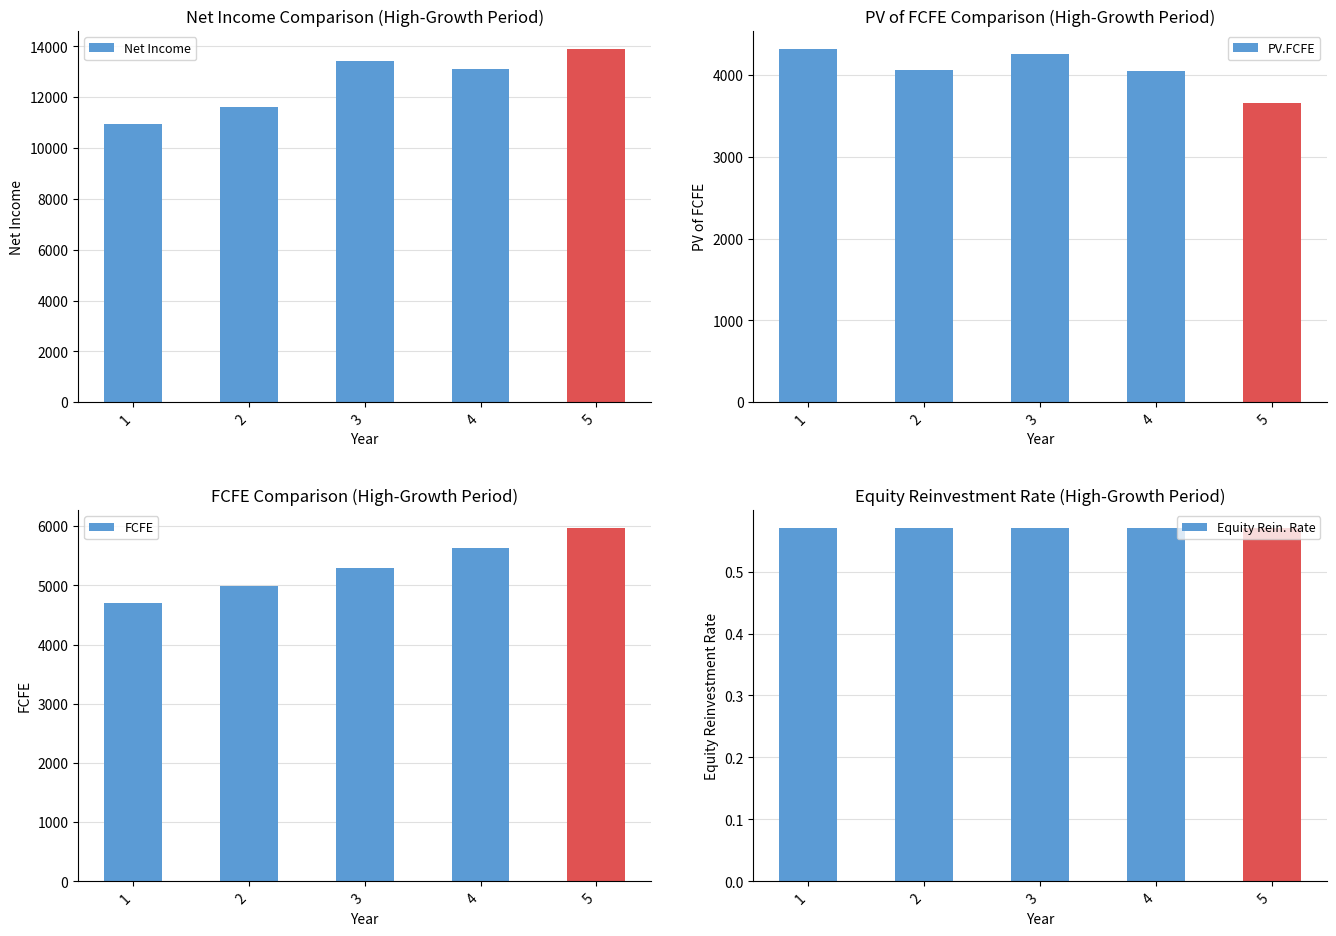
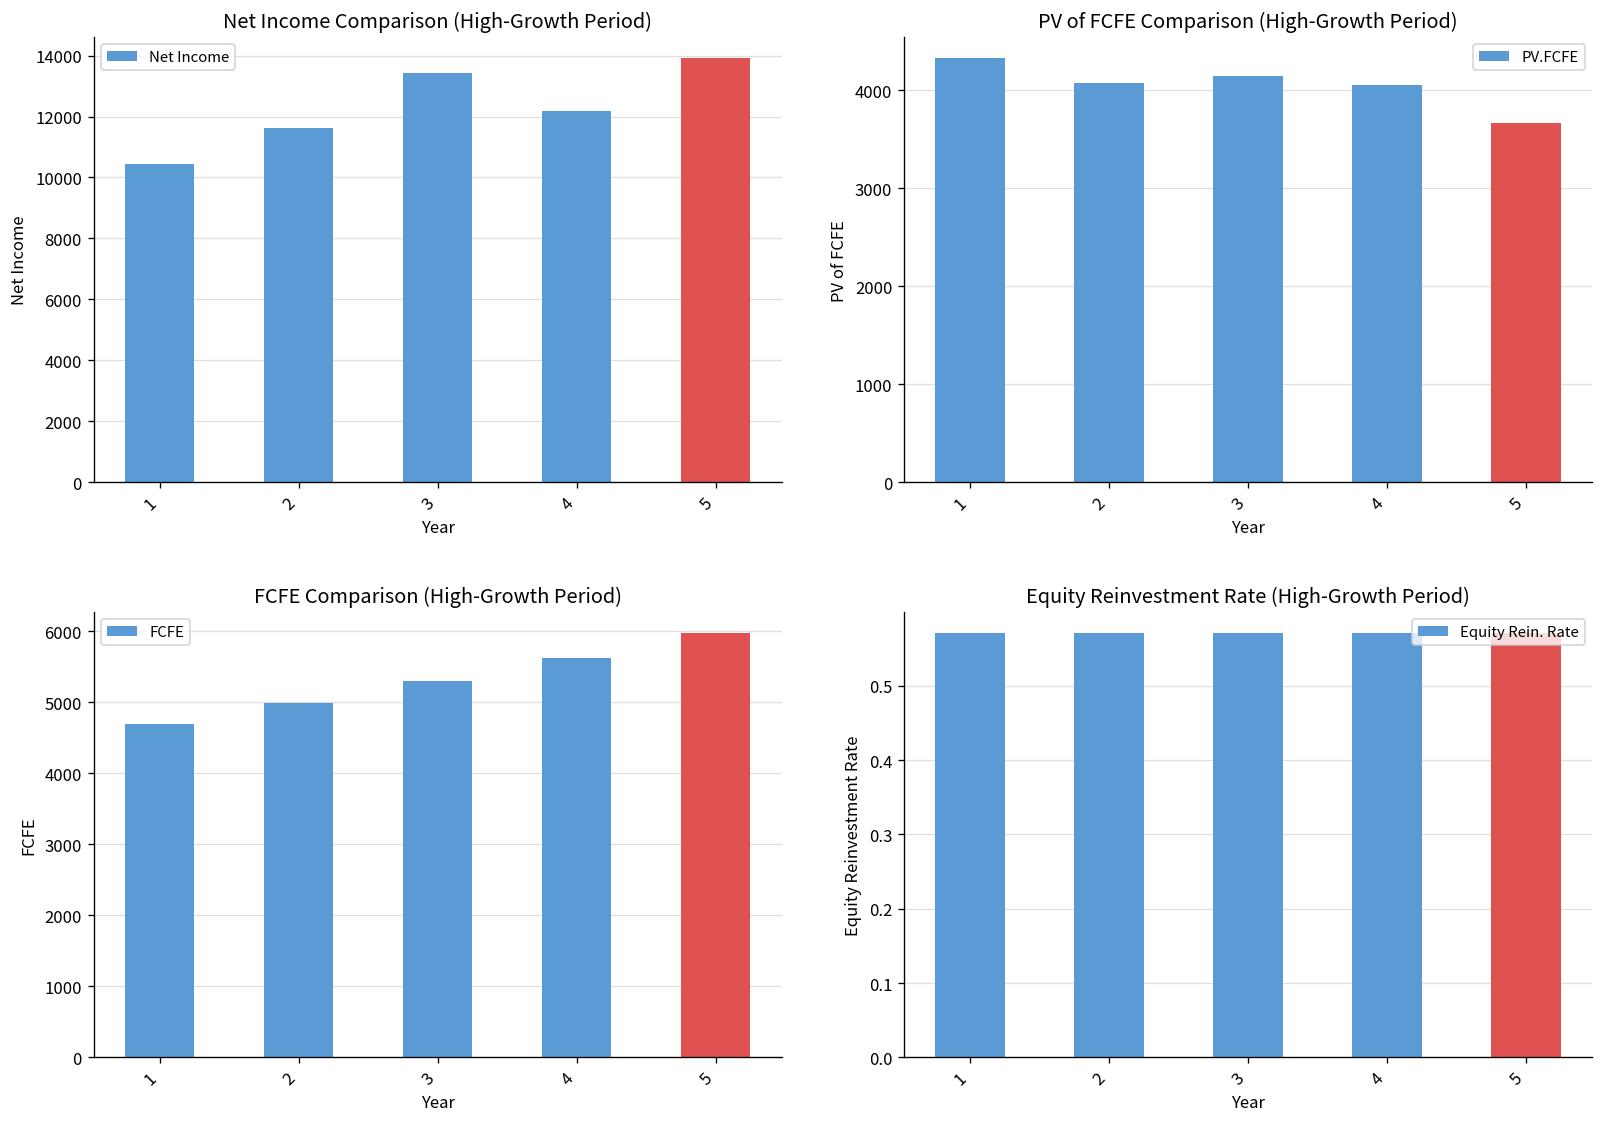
  {
    "Net Income Comparison (High-Growth Period)": {
-     "1": 10900,
+     "1": 10500,
      "2": 11600,
      "3": 13400,
-     "4": 13100,
+     "4": 12200,
      "5": 13900
    },
    "PV of FCFE Comparison (High-Growth Period)": {
      "1": 4300,
      "2": 4100,
-     "3": 4300,
+     "3": 4100,
      "4": 4100,
      "5": 3700
    },
    "FCFE Comparison (High-Growth Period)": {
      "1": 4700,
      "2": 5000,
      "3": 5300,
      "4": 5600,
      "5": 6000
    },
    "Equity Reinvestment Rate (High-Growth Period)": {
      "1": 0.57,
      "2": 0.57,
      "3": 0.57,
      "4": 0.57
    }
  }
